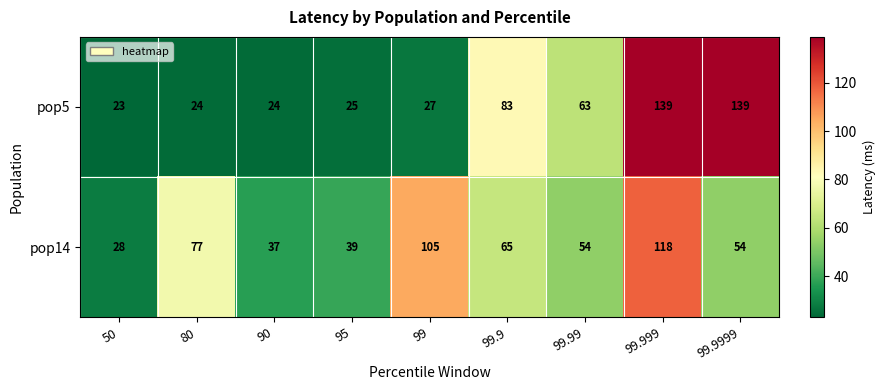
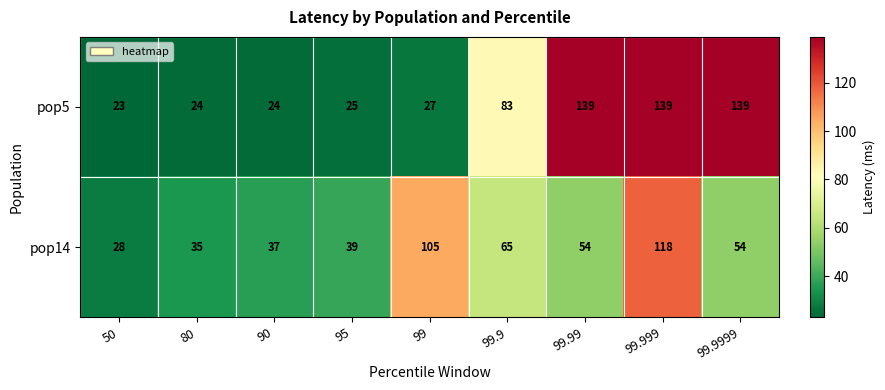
  {
    "pop5": {
      "50": 23,
      "80": 24,
      "90": 24,
      "95": 25,
      "99": 27,
      "99.9": 83,
-     "99.99": 63,
+     "99.99": 139,
      "99.999": 139,
      "99.9999": 139
    },
    "pop14": {
      "50": 28,
-     "80": 77,
+     "80": 35,
      "90": 37,
      "95": 39,
      "99": 105,
      "99.9": 65,
      "99.99": 54,
      "99.999": 118,
      "99.9999": 54
    }
  }
